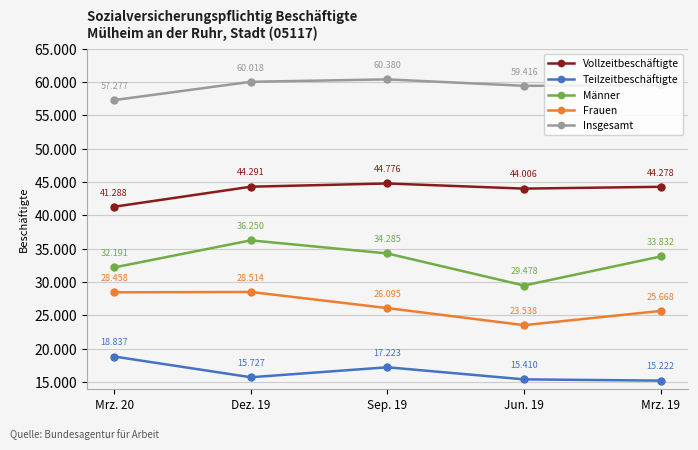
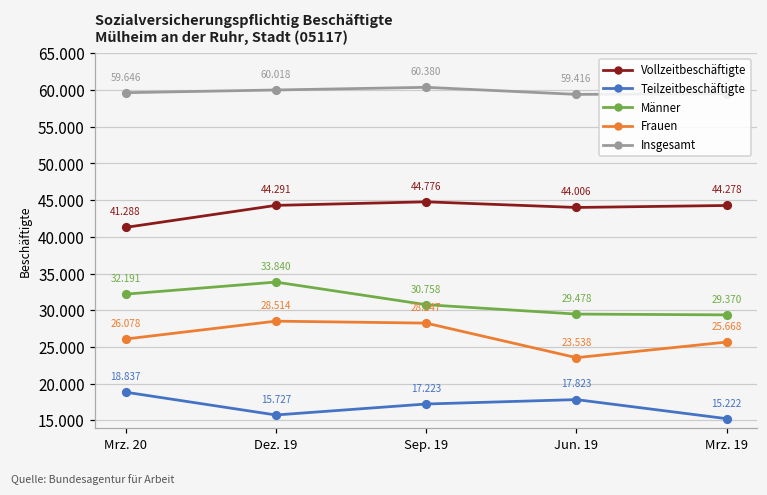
  {
    "Teilzeitbeschäftigte": {
-     "Jun. 19": 15.410
+     "Jun. 19": 17.823
    },
    "Männer": {
-     "Dez. 19": 36.250,
-     "Sep. 19": 34.285,
-     "Mrz. 19": 33.832
+     "Dez. 19": 33.840,
+     "Sep. 19": 30.758,
+     "Mrz. 19": 29.370
    },
    "Frauen": {
-     "Mrz. 20": 28.458,
-     "Sep. 19": 26.095
+     "Mrz. 20": 26.078,
+     "Sep. 19": 28.247
    },
    "Insgesamt": {
-     "Mrz. 20": 57.277
+     "Mrz. 20": 59.646
    }
  }
